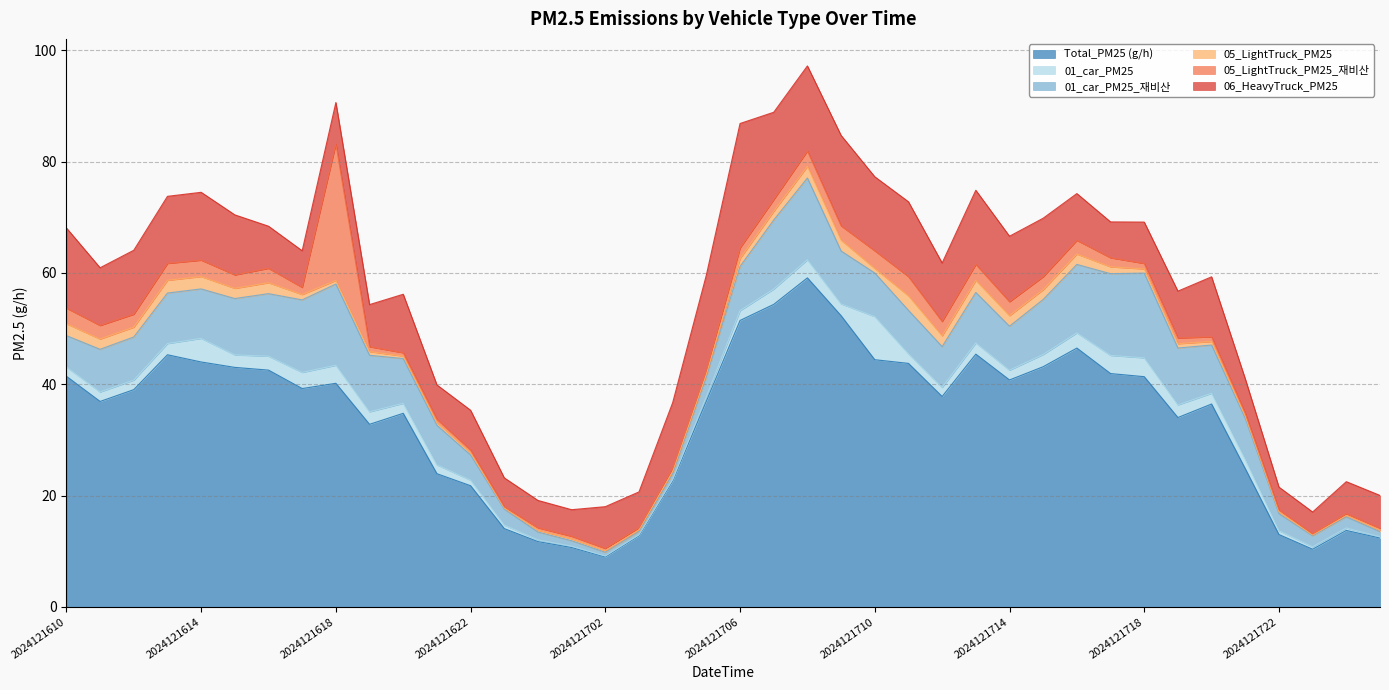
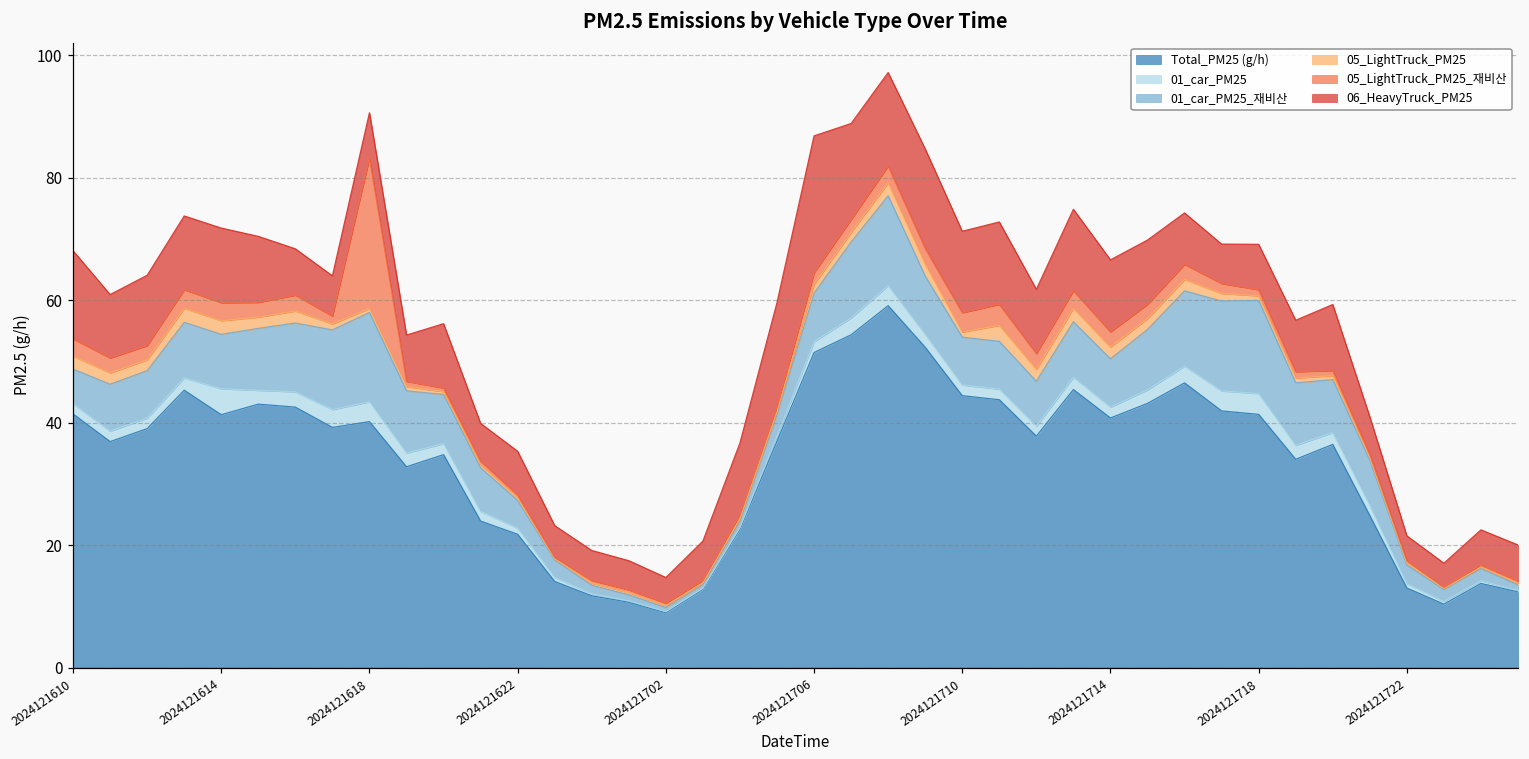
  {
    "Total_PM25 (g/h)": {
      "2024121610": 41,
-     "2024121614": 44,
+     "2024121614": 41,
      "2024121618": 40,
      "2024121622": 22,
      "2024121706": 51,
      "2024121710": 44,
      "2024121714": 41,
      "2024121718": 41,
      "2024121722": 13
    },
    "01_car_PM25": {
      "2024121610": 2,
      "2024121614": 4,
      "2024121618": 3,
      "2024121622": 1,
      "2024121706": 2,
-     "2024121710": 8,
+     "2024121710": 2,
      "2024121714": 2,
      "2024121718": 3,
      "2024121722": 1
    },
    "01_car_PM25_재비산": {
      "2024121610": 6,
      "2024121614": 9,
      "2024121618": 15,
      "2024121706": 8,
      "2024121710": 8,
      "2024121714": 8,
      "2024121718": 15
    },
    "05_LightTruck_PM25": {
      "2024121610": 2,
      "2024121614": 2,
      "2024121618": 1,
      "2024121706": 1,
      "2024121710": 1,
      "2024121714": 2,
      "2024121718": 1
    },
    "05_LightTruck_PM25_재비산": {
      "2024121610": 3,
      "2024121614": 3,
      "2024121618": 25,
      "2024121622": 1,
      "2024121706": 2,
      "2024121710": 3,
      "2024121714": 3,
      "2024121718": 1
    },
    "06_HeavyTruck_PM25": {
      "2024121610": 14,
      "2024121614": 12,
      "2024121618": 7,
      "2024121622": 7,
-     "2024121702": 7,
+     "2024121702": 4,
      "2024121706": 22,
      "2024121710": 13,
      "2024121714": 12,
      "2024121718": 7,
      "2024121722": 4
    }
  }
